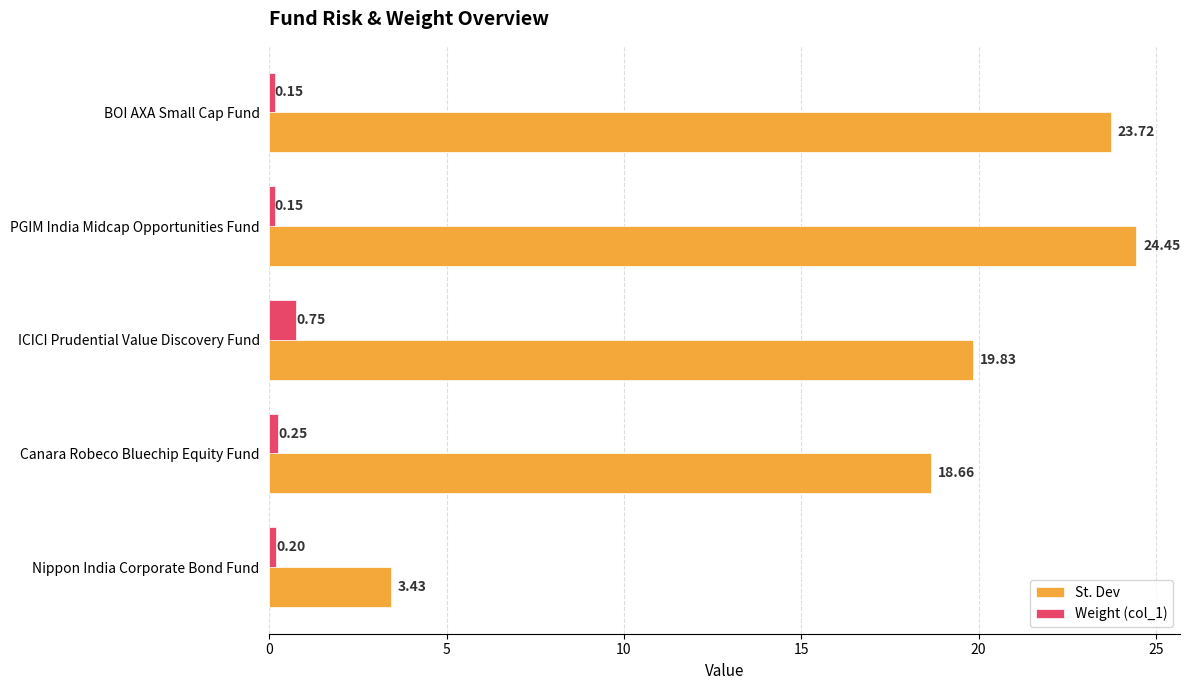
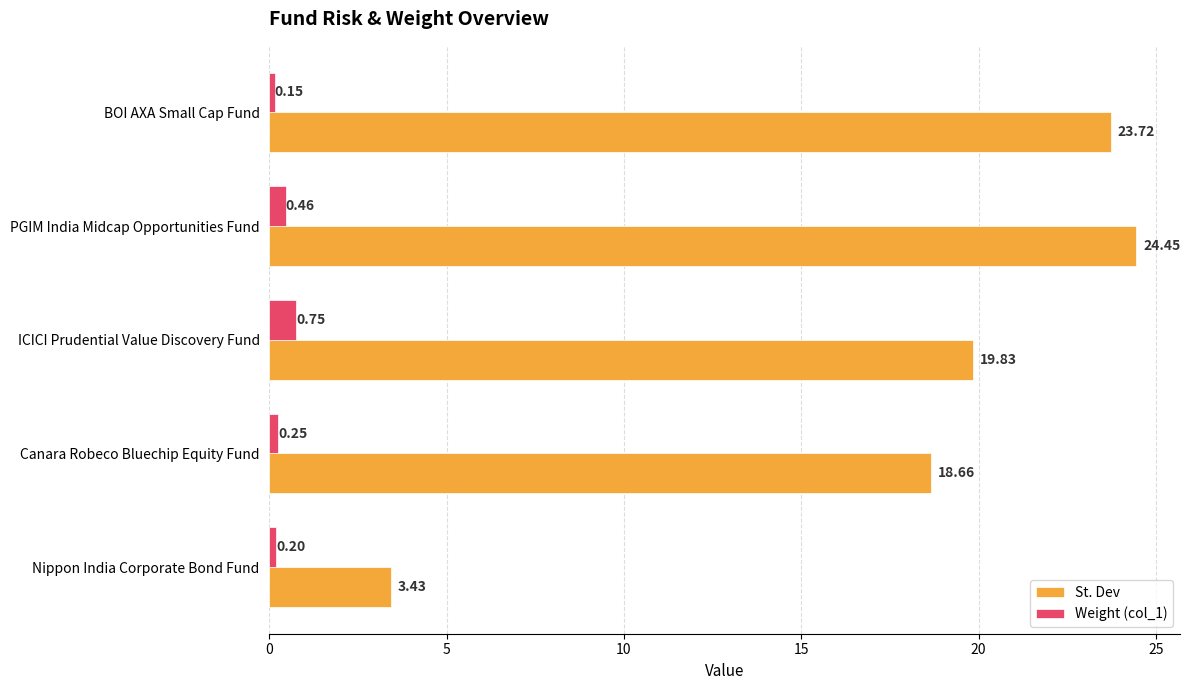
  {
    "St. Dev": {
      "BOI AXA Small Cap Fund": 23.72,
      "PGIM India Midcap Opportunities Fund": 24.45,
      "ICICI Prudential Value Discovery Fund": 19.83,
      "Canara Robeco Bluechip Equity Fund": 18.66,
      "Nippon India Corporate Bond Fund": 3.43
    },
    "Weight (col_1)": {
      "BOI AXA Small Cap Fund": 0.15,
-     "PGIM India Midcap Opportunities Fund": 0.15,
+     "PGIM India Midcap Opportunities Fund": 0.46,
      "ICICI Prudential Value Discovery Fund": 0.75,
      "Canara Robeco Bluechip Equity Fund": 0.25,
      "Nippon India Corporate Bond Fund": 0.20
    }
  }
